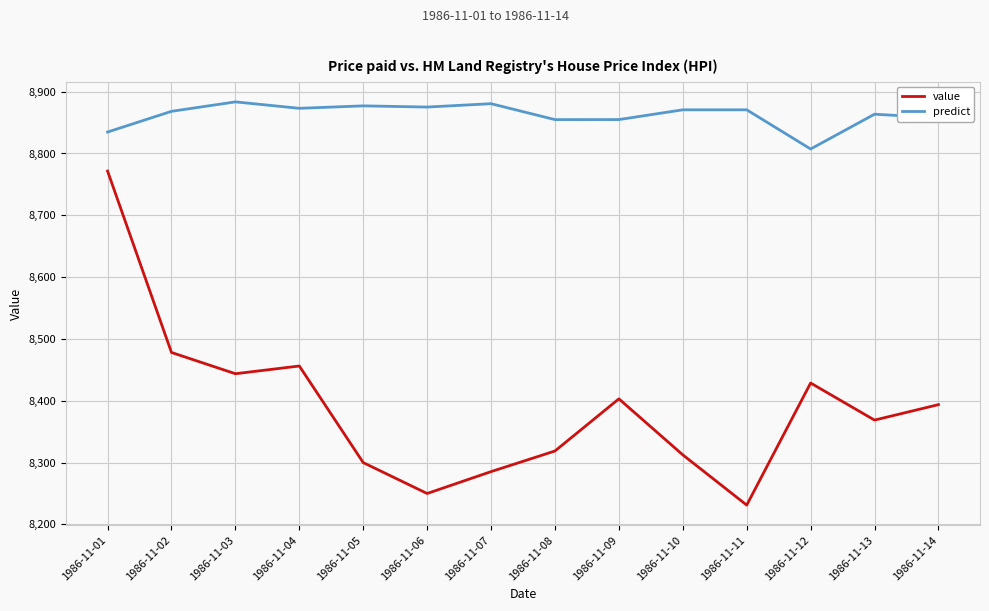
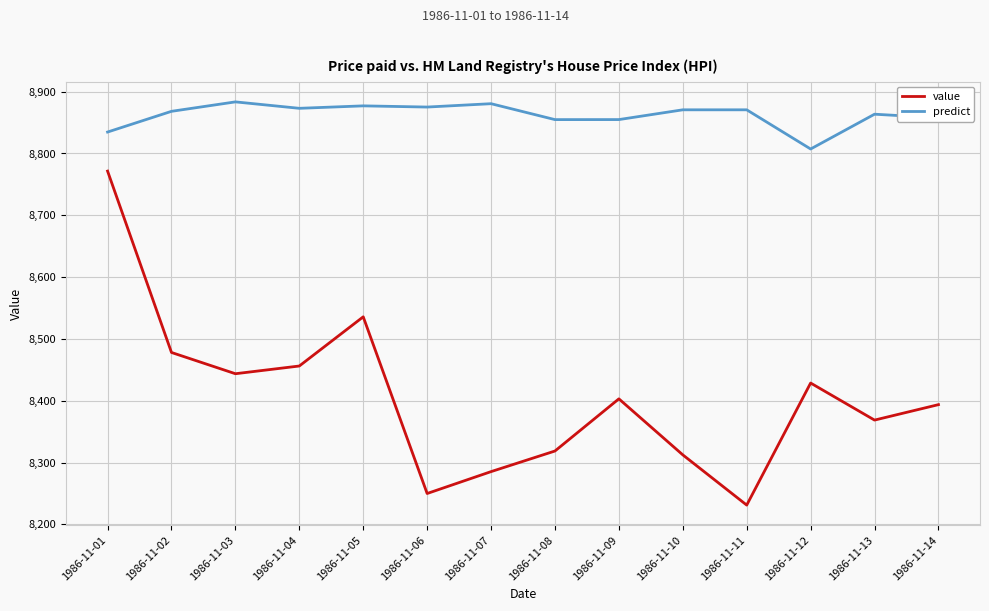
  {
    "value": {
      "1986-11-01": "8,770",
      "1986-11-02": "8,480",
      "1986-11-03": "8,440",
      "1986-11-04": "8,460",
-     "1986-11-05": "8,300",
+     "1986-11-05": "8,540",
      "1986-11-06": "8,250",
      "1986-11-07": "8,290",
      "1986-11-08": "8,320",
      "1986-11-09": "8,400",
      "1986-11-10": "8,310",
      "1986-11-11": "8,230",
      "1986-11-12": "8,430",
      "1986-11-13": "8,370",
      "1986-11-14": "8,390"
    },
    "predict": {
      "1986-11-01": "8,830",
      "1986-11-02": "8,870",
      "1986-11-03": "8,880",
      "1986-11-04": "8,870",
      "1986-11-05": "8,880",
      "1986-11-06": "8,880",
      "1986-11-07": "8,880",
      "1986-11-08": "8,850",
      "1986-11-09": "8,850",
      "1986-11-10": "8,870",
      "1986-11-11": "8,870",
      "1986-11-12": "8,810",
      "1986-11-13": "8,860"
    }
  }
